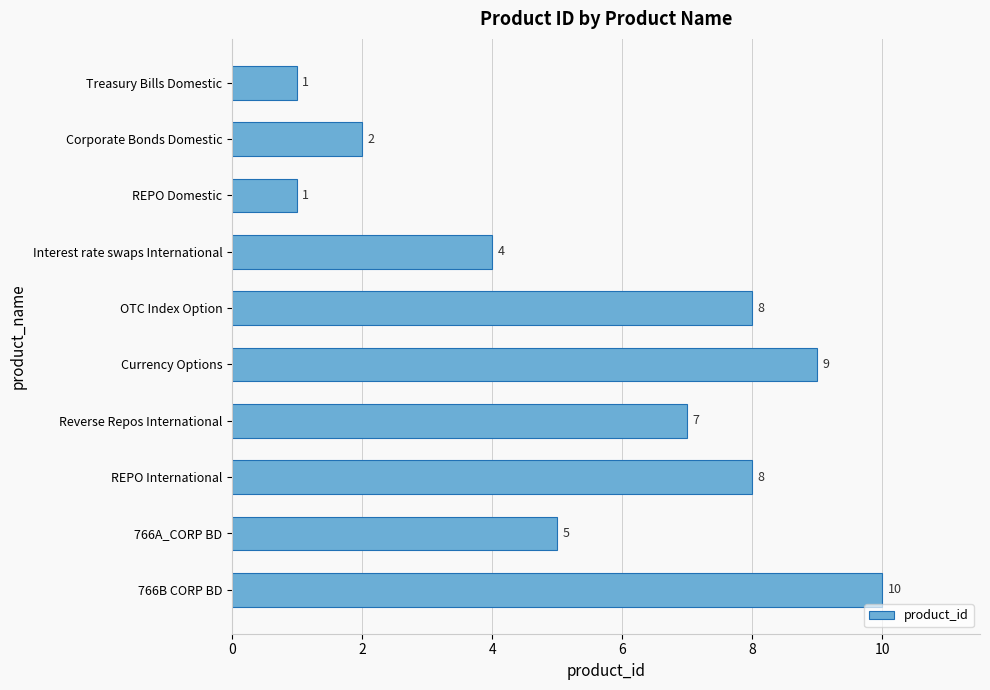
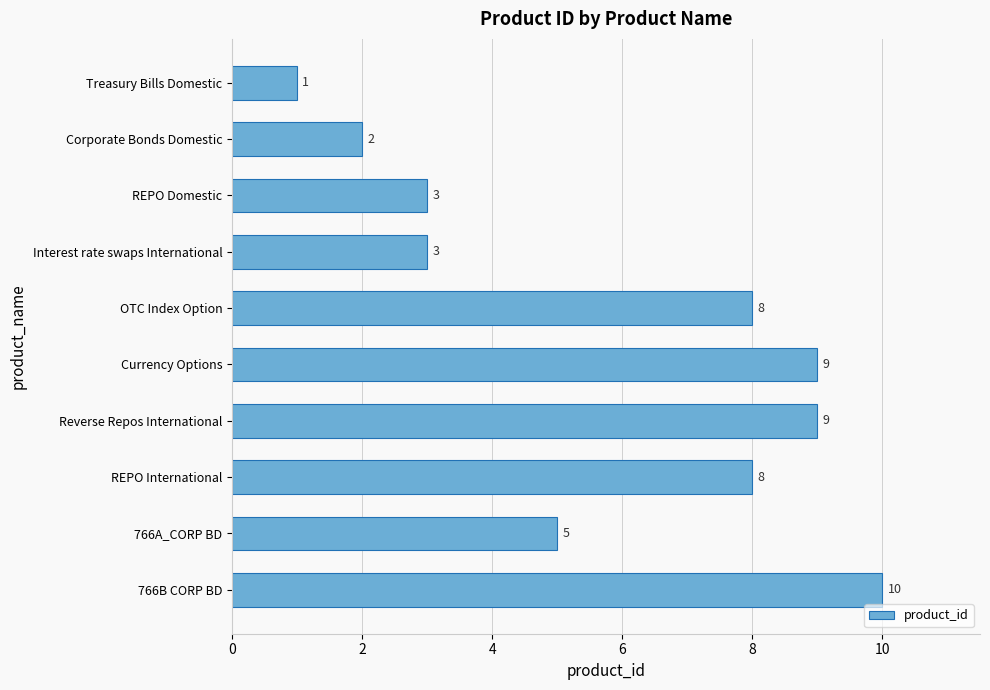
  {
    "Treasury Bills Domestic": 1,
    "Corporate Bonds Domestic": 2,
-   "REPO Domestic": 1,
-   "Interest rate swaps International": 4,
+   "REPO Domestic": 3,
+   "Interest rate swaps International": 3,
    "OTC Index Option": 8,
    "Currency Options": 9,
-   "Reverse Repos International": 7,
+   "Reverse Repos International": 9,
    "REPO International": 8,
    "766A_CORP BD": 5,
    "766B CORP BD": 10
  }
